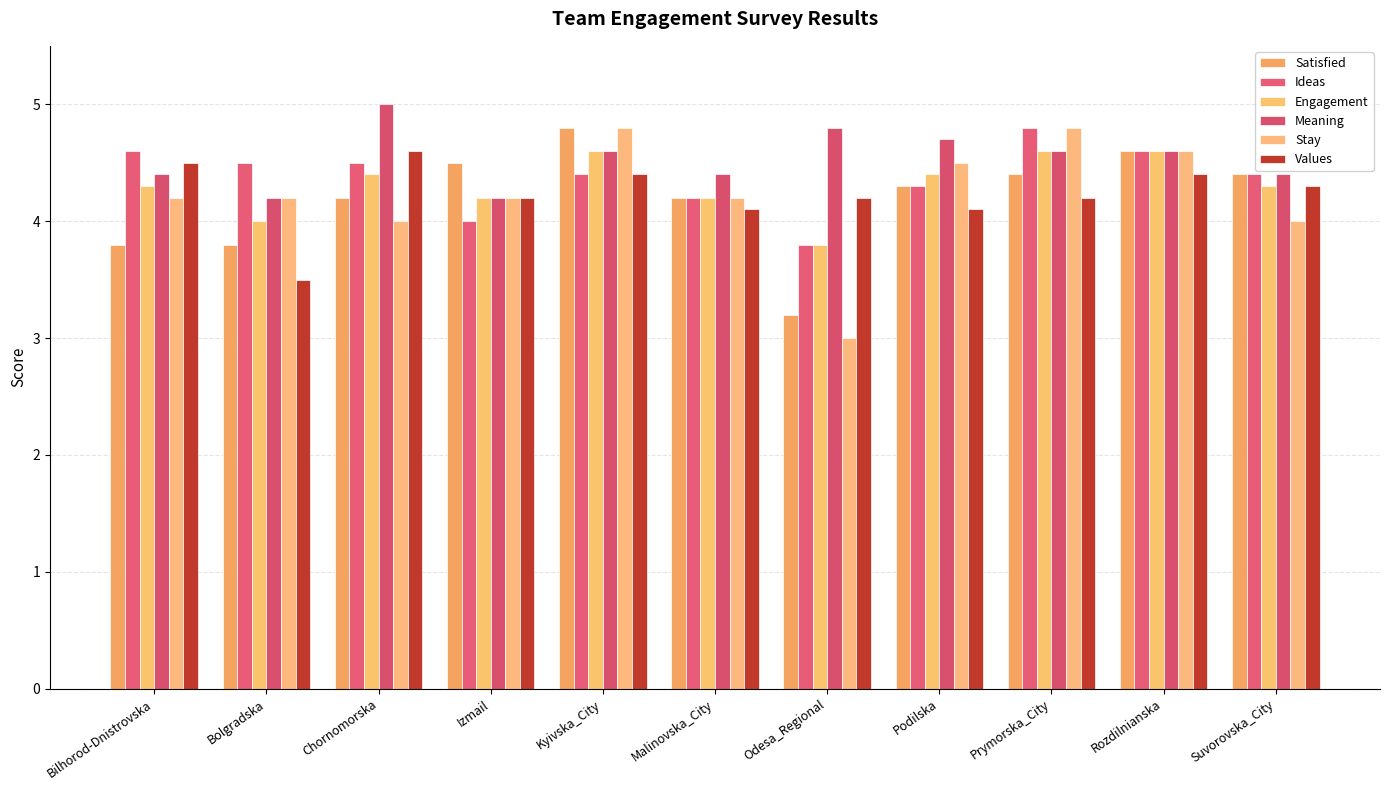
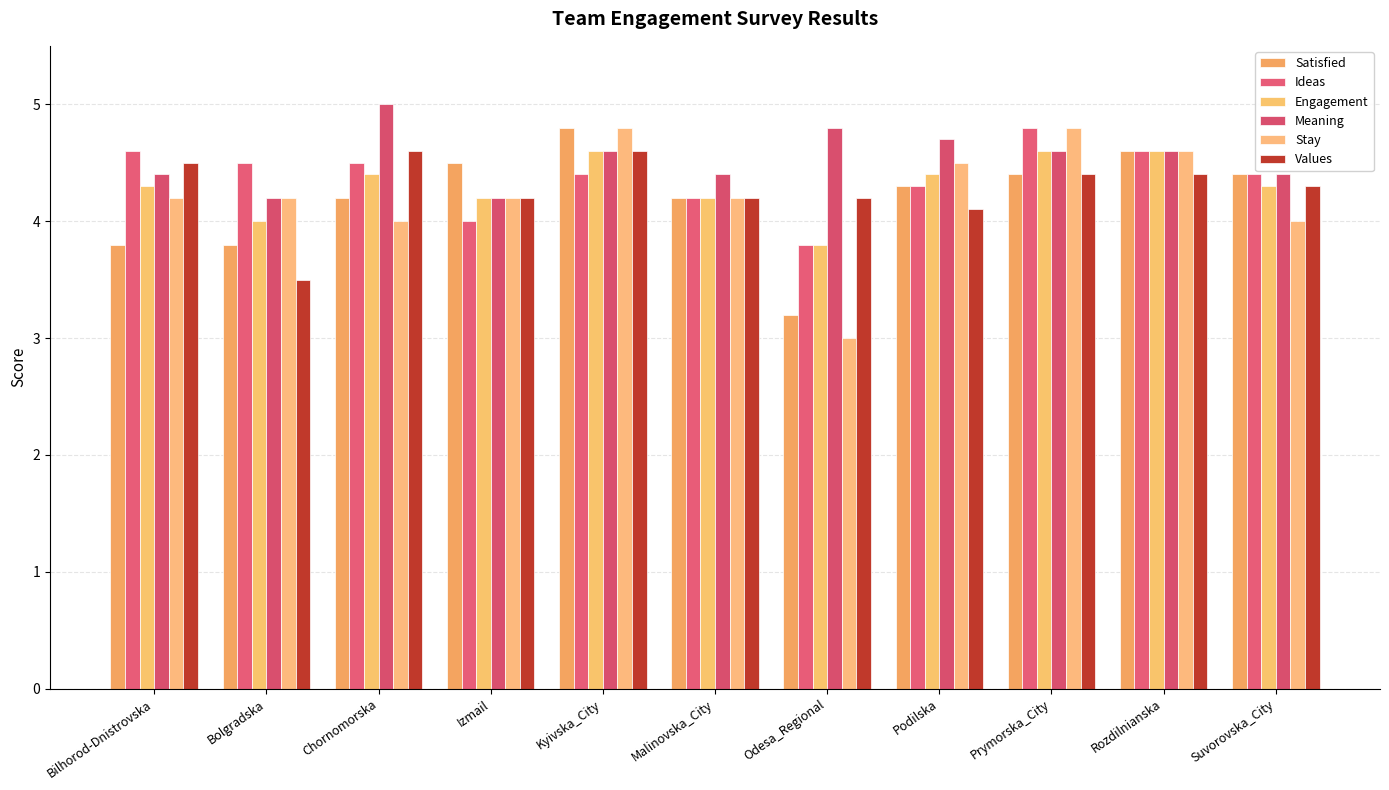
  {
    "Values": {
      "Bilhorod-Dnistrovska": 4.5,
      "Bolgradska": 3.5,
      "Chornomorska": 4.6,
      "Izmail": 4.2,
-     "Kyivska_City": 4.4,
-     "Malinоvska_City": 4.1,
+     "Kyivska_City": 4.6,
+     "Malinоvska_City": 4.2,
      "Odesa_Regional": 4.2,
      "Podilska": 4.1,
-     "Prymorska_City": 4.2,
+     "Prymorska_City": 4.4,
      "Rozdilnianska": 4.4,
      "Suvorоvska_City": 4.3
    }
  }
